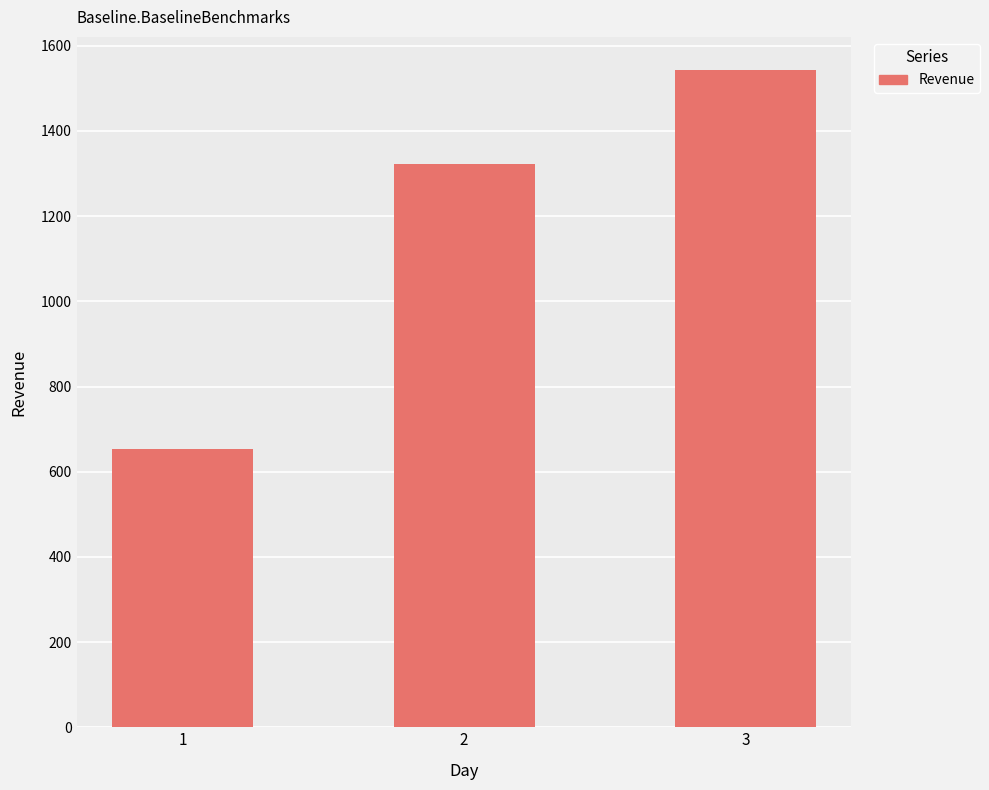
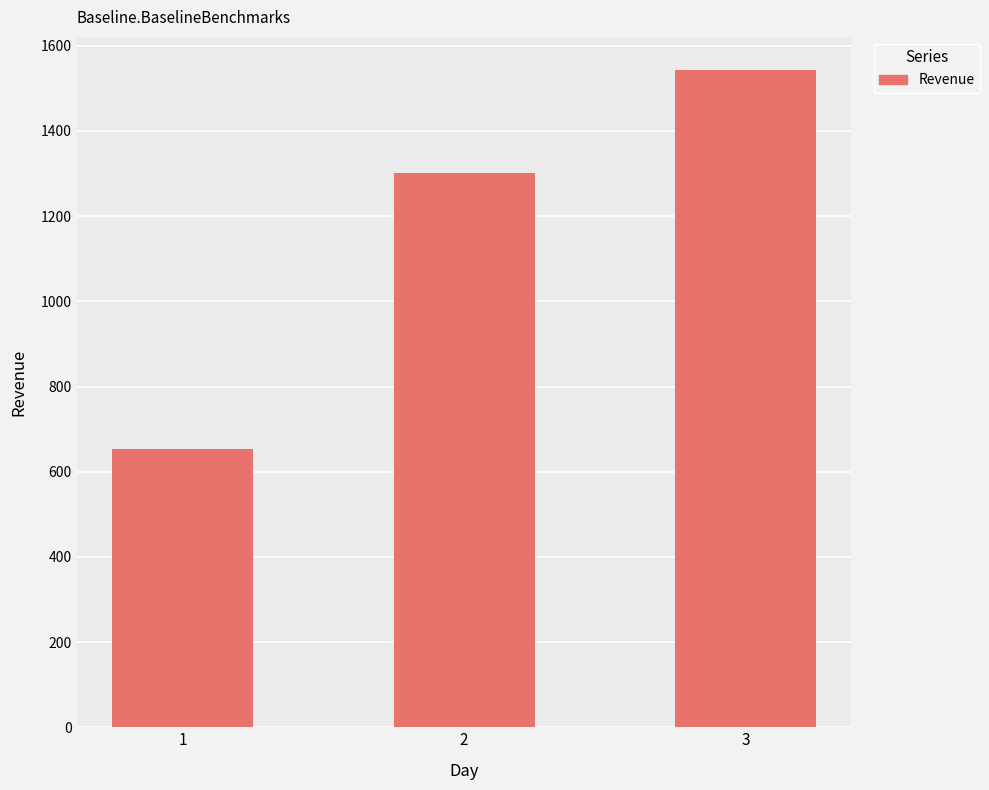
  {
    "1": 650,
-   "2": 1320,
+   "2": 1300,
    "3": 1540
  }
